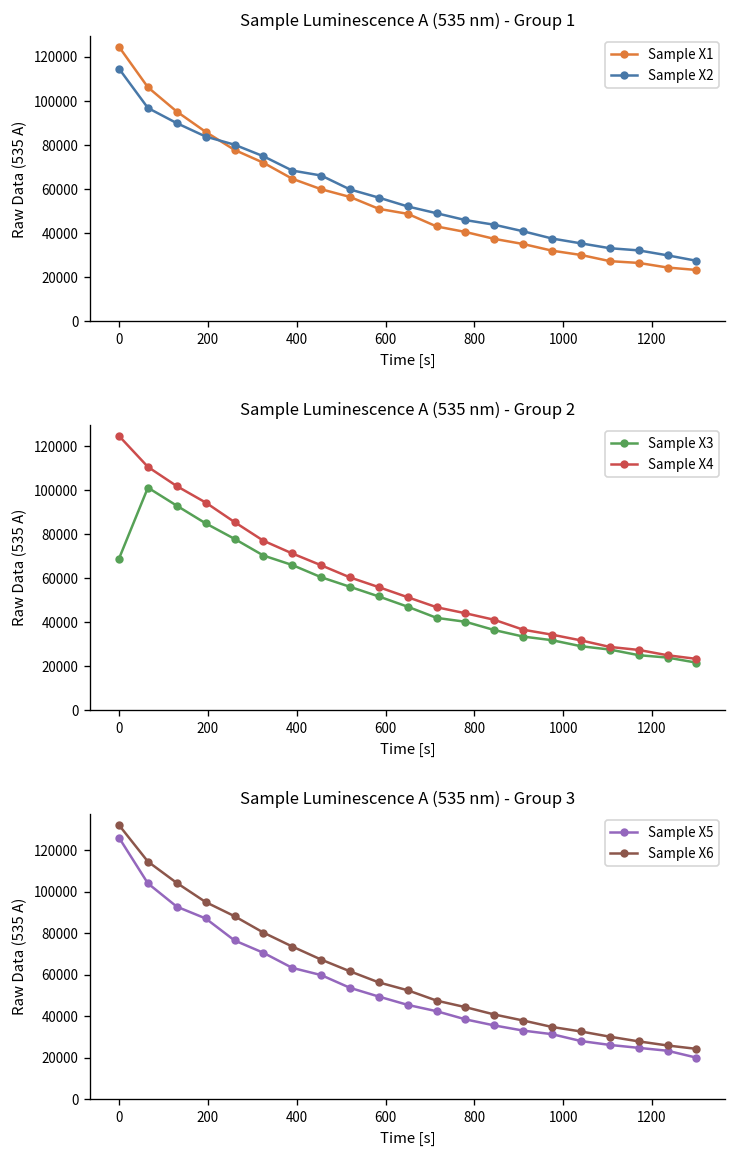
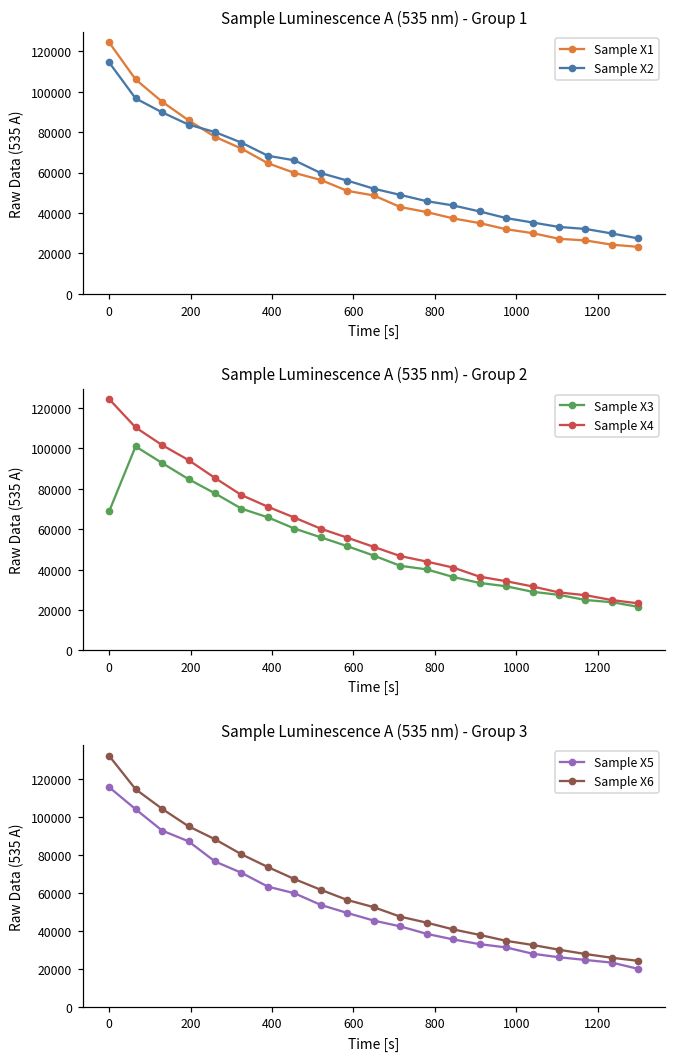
  {
    "Sample Luminescence A (535 nm) - Group 1": {
      "Sample X1": {
        "0": 124000
      },
      "Sample X2": {
        "0": 114000
      }
    },
    "Sample Luminescence A (535 nm) - Group 2": {
      "Sample X3": {
        "0": 69000
      },
      "Sample X4": {
        "0": 124000
      }
    },
    "Sample Luminescence A (535 nm) - Group 3": {
      "Sample X5": {
-       "0": 126000
+       "0": 116000
      },
      "Sample X6": {
        "0": 132000
      }
    }
  }
